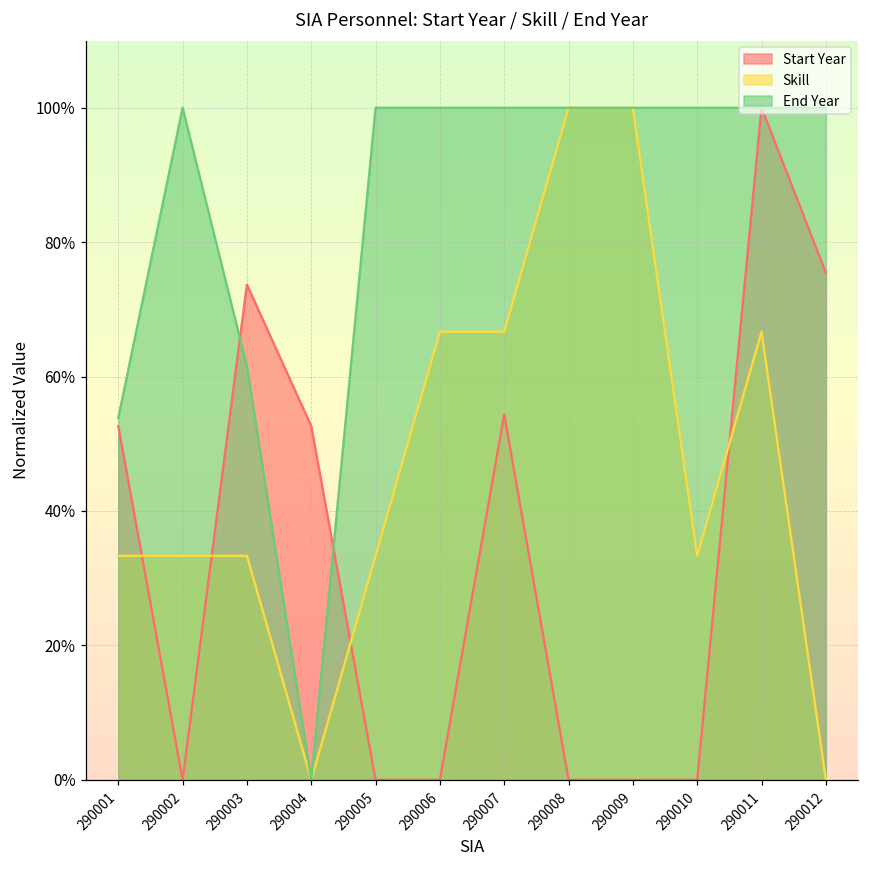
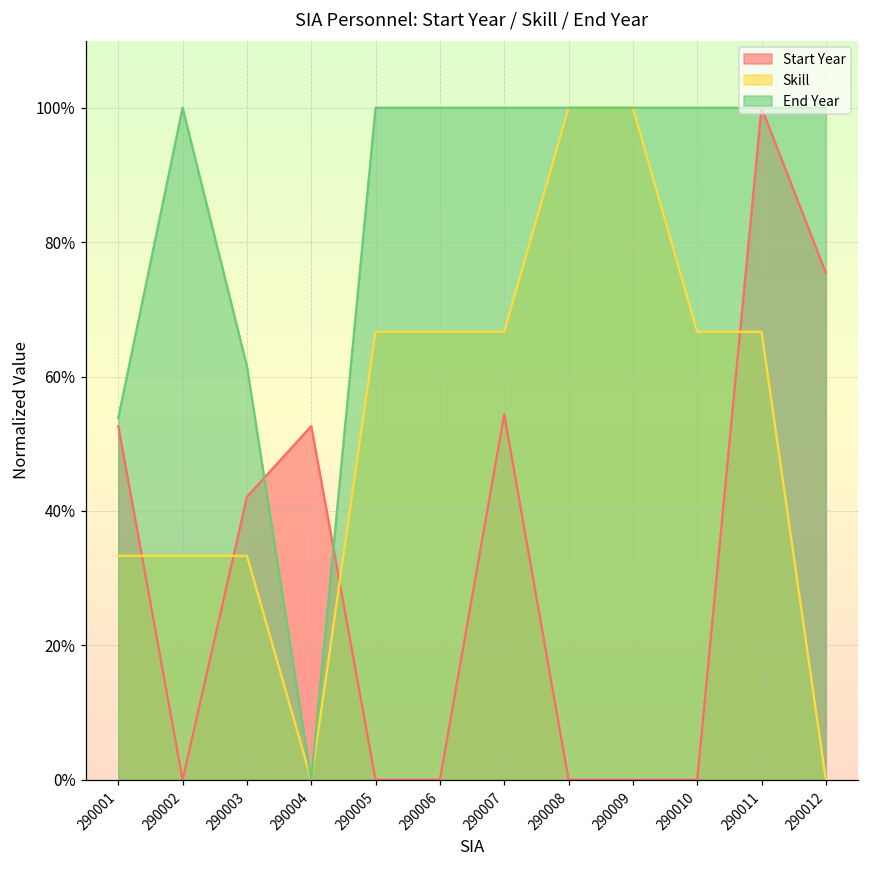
  {
    "Start Year": {
      "290001": "53%",
      "290002": "0%",
-     "290003": "74%",
+     "290003": "42%",
      "290004": "53%",
      "290005": "0%",
      "290006": "0%",
      "290007": "54%",
      "290008": "0%",
      "290009": "0%",
      "290010": "0%",
      "290012": "75%"
    },
    "Skill": {
      "290001": "33%",
      "290002": "33%",
      "290003": "33%",
-     "290005": "33%",
+     "290005": "67%",
      "290006": "67%",
      "290007": "67%",
-     "290010": "33%",
+     "290010": "67%",
      "290011": "67%",
      "290012": "0%"
    },
    "End Year": {
      "290001": "54%",
      "290002": "100%",
      "290003": "62%",
      "290005": "100%",
      "290006": "100%",
      "290007": "100%",
      "290010": "100%"
    }
  }
